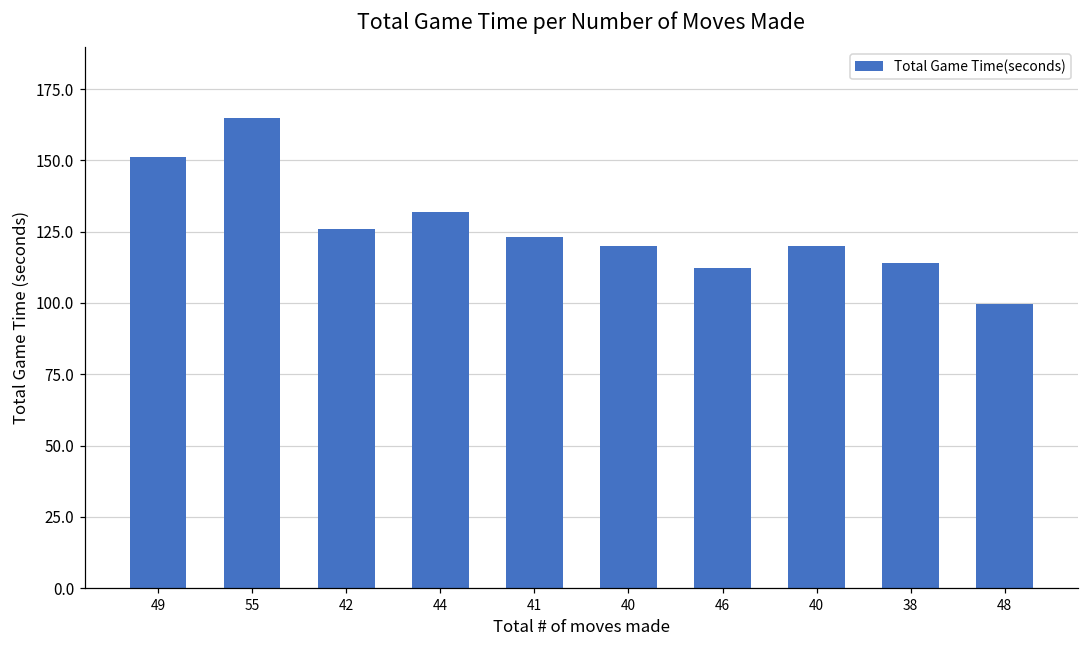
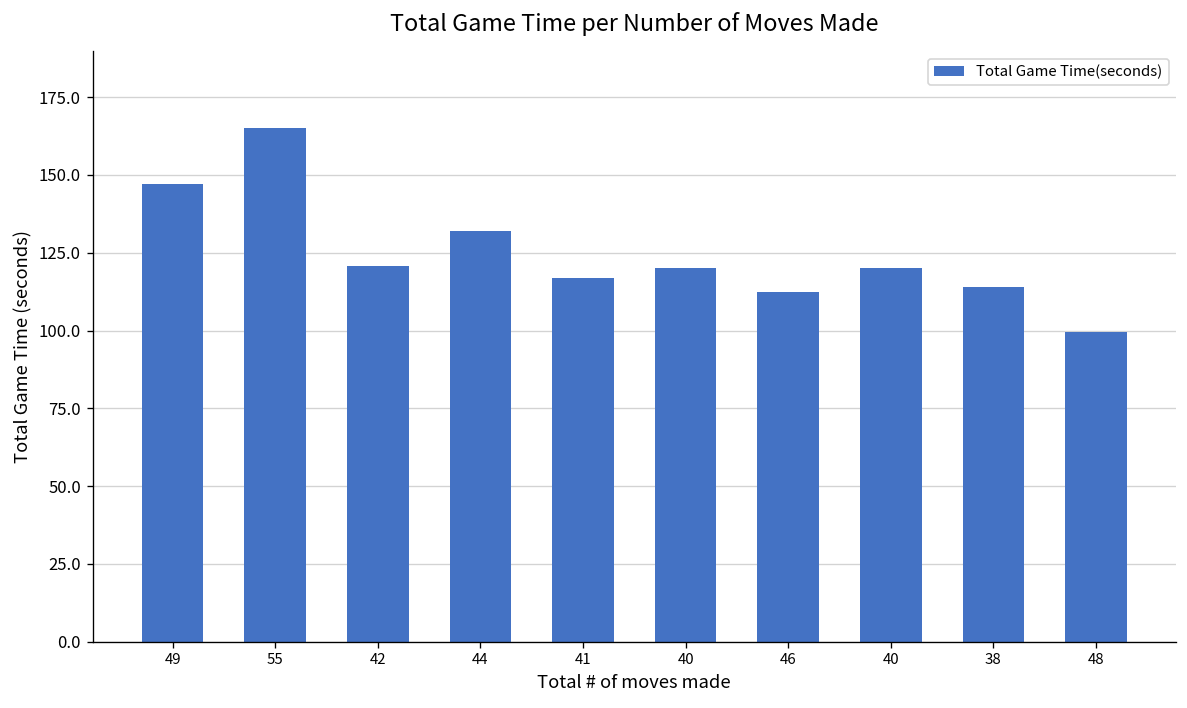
  {
-   "49": 151,
+   "49": 147,
    "55": 165,
-   "42": 126,
+   "42": 121,
    "44": 132,
-   "41": 123,
+   "41": 117,
    "46": 112,
    "38": 114,
    "48": 100
  }
